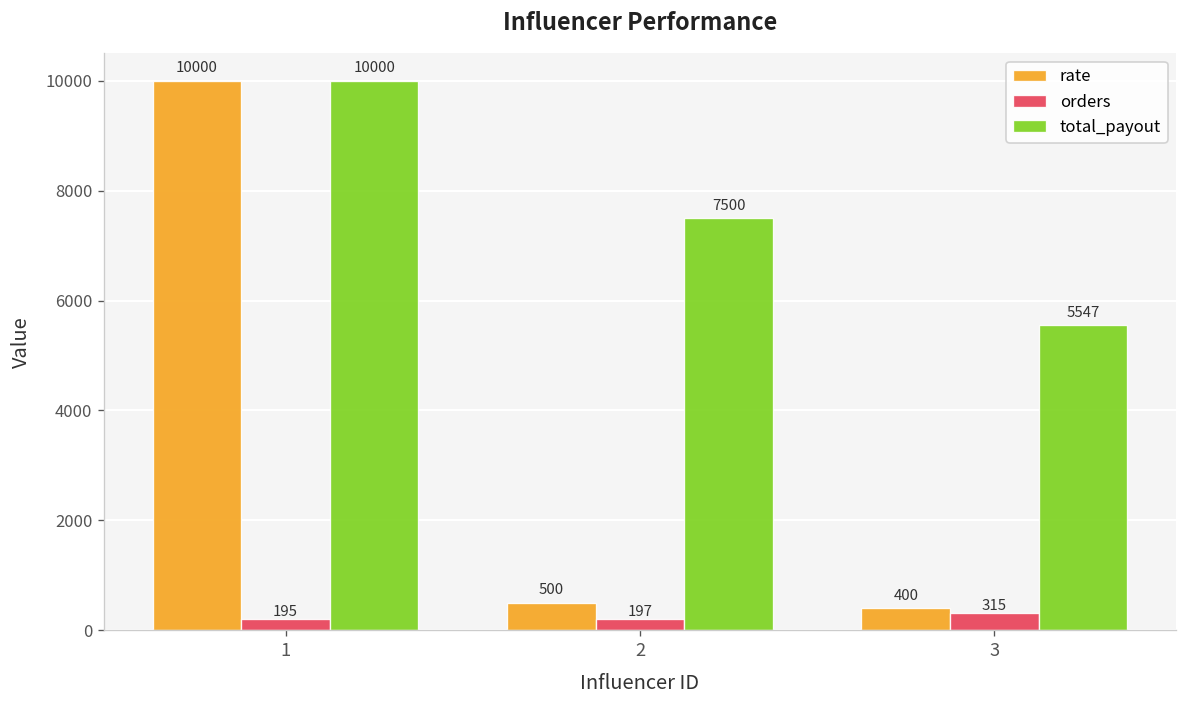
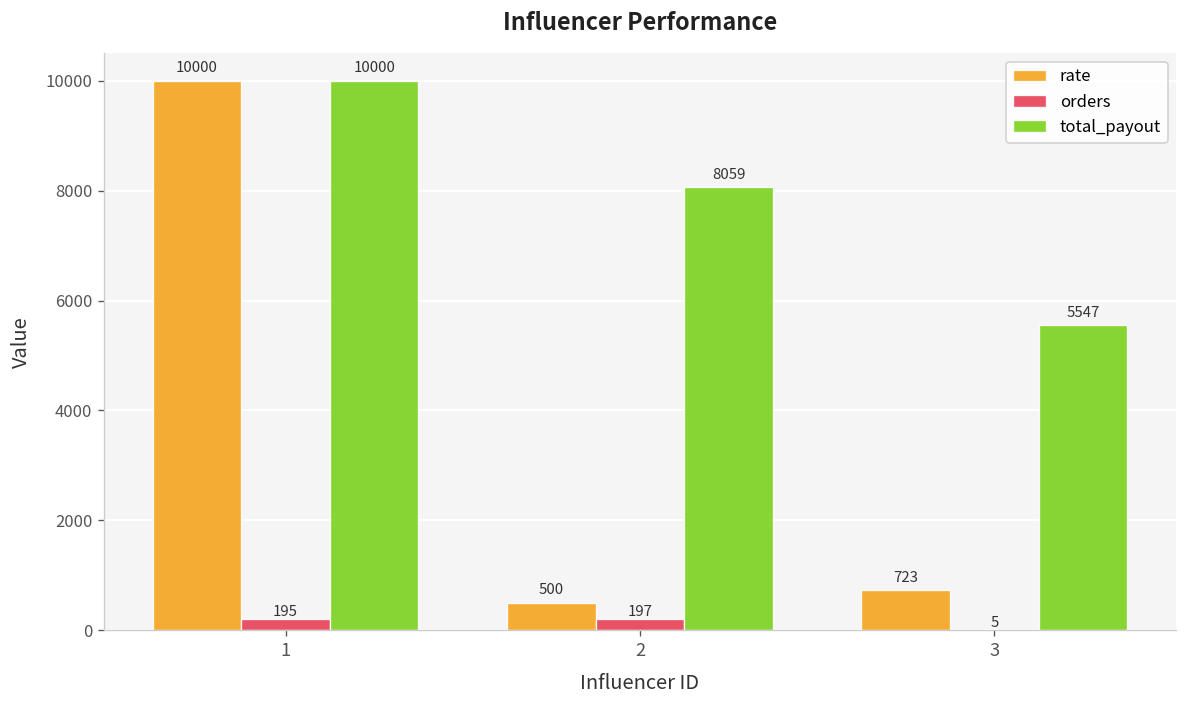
  {
    "rate": {
      "1": 10000,
      "2": 500,
-     "3": 400
+     "3": 723
    },
    "orders": {
      "1": 195,
      "2": 197,
-     "3": 315
+     "3": 5
    },
    "total_payout": {
      "1": 10000,
-     "2": 7500,
+     "2": 8059,
      "3": 5547
    }
  }
